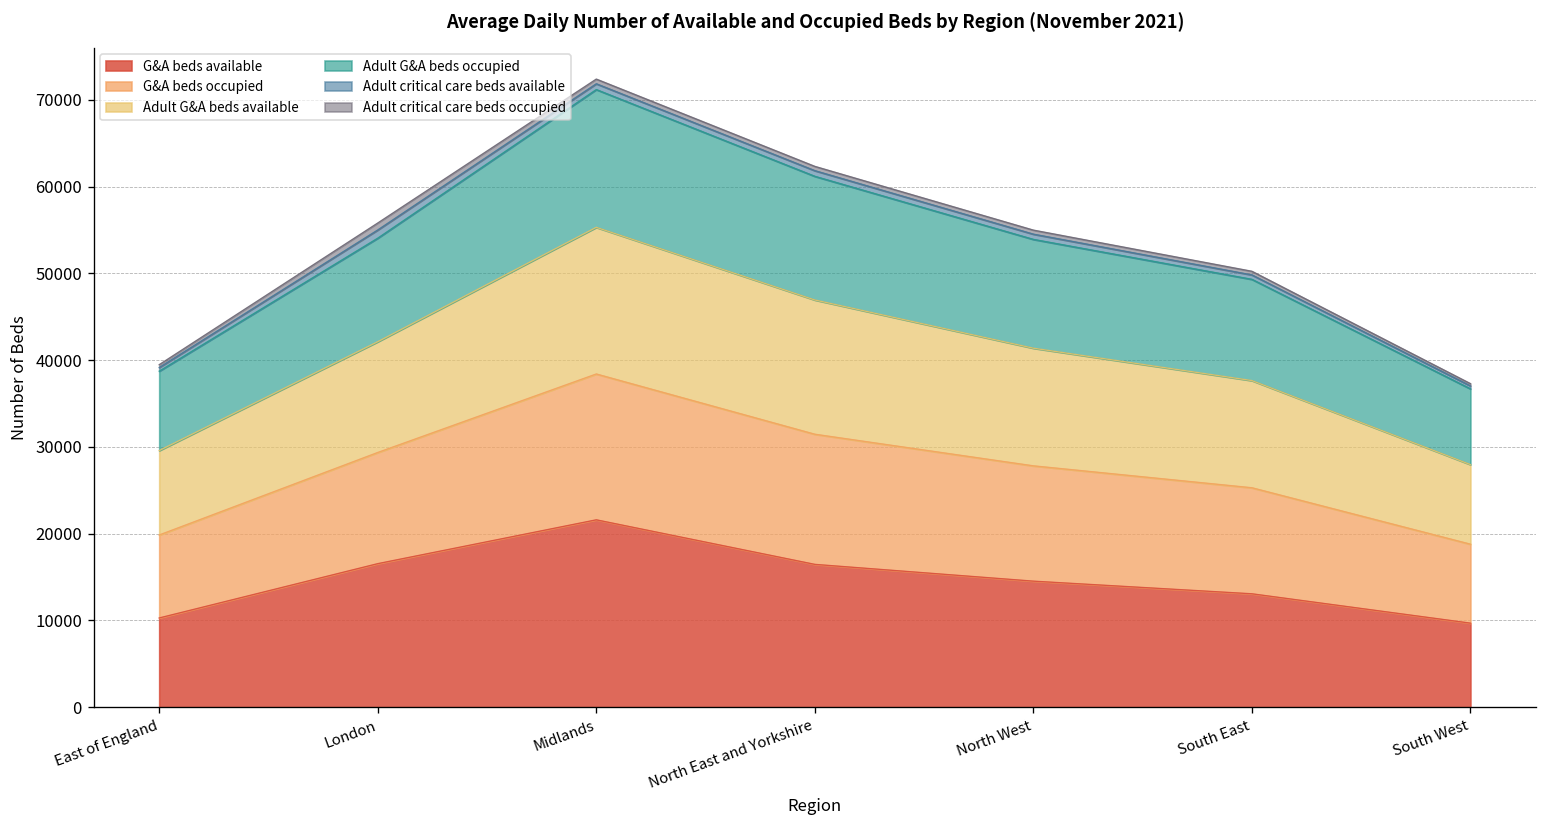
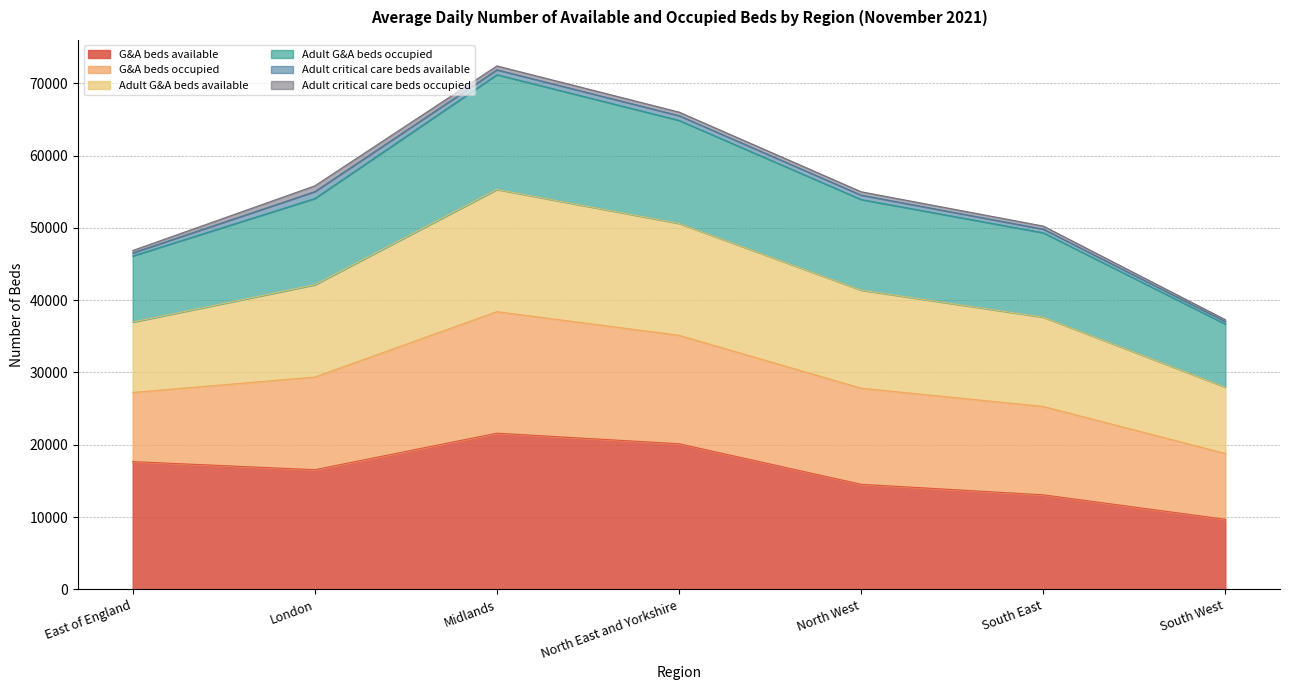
  {
    "G&A beds available": {
-     "East of England": 10000,
+     "East of England": 18000,
      "London": 17000,
      "Midlands": 22000,
-     "North East and Yorkshire": 16000,
+     "North East and Yorkshire": 20000,
      "North West": 15000,
      "South East": 13000,
      "South West": 10000
    }
  }
